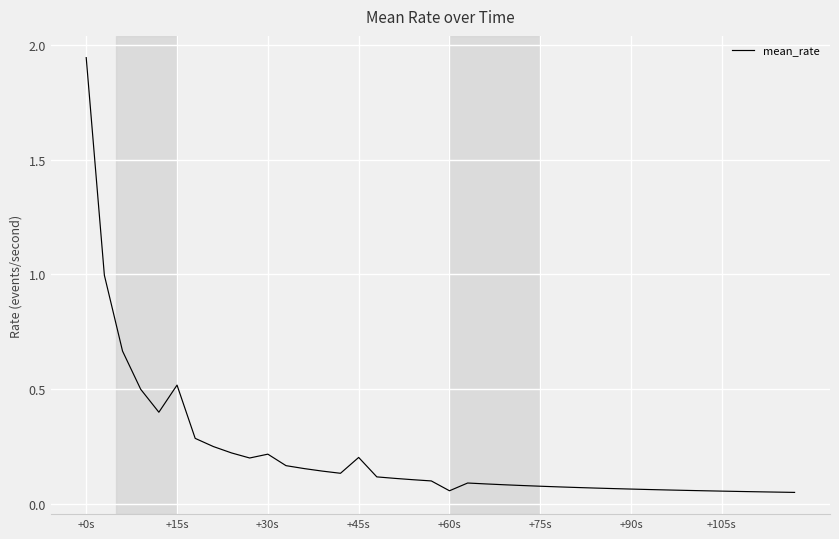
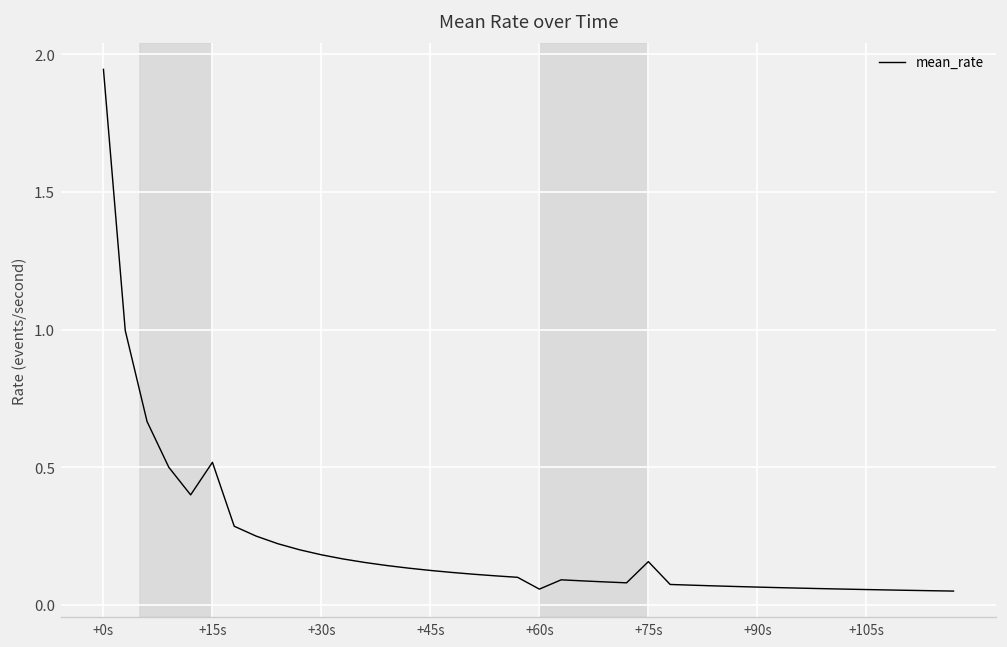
  {
    "+0s": 1.95,
    "+15s": 0.52,
-   "+30s": 0.22,
-   "+45s": 0.20,
+   "+30s": 0.18,
+   "+45s": 0.12,
    "+60s": 0.06,
-   "+75s": 0.08,
+   "+75s": 0.16,
    "+90s": 0.06,
    "+105s": 0.06
  }
